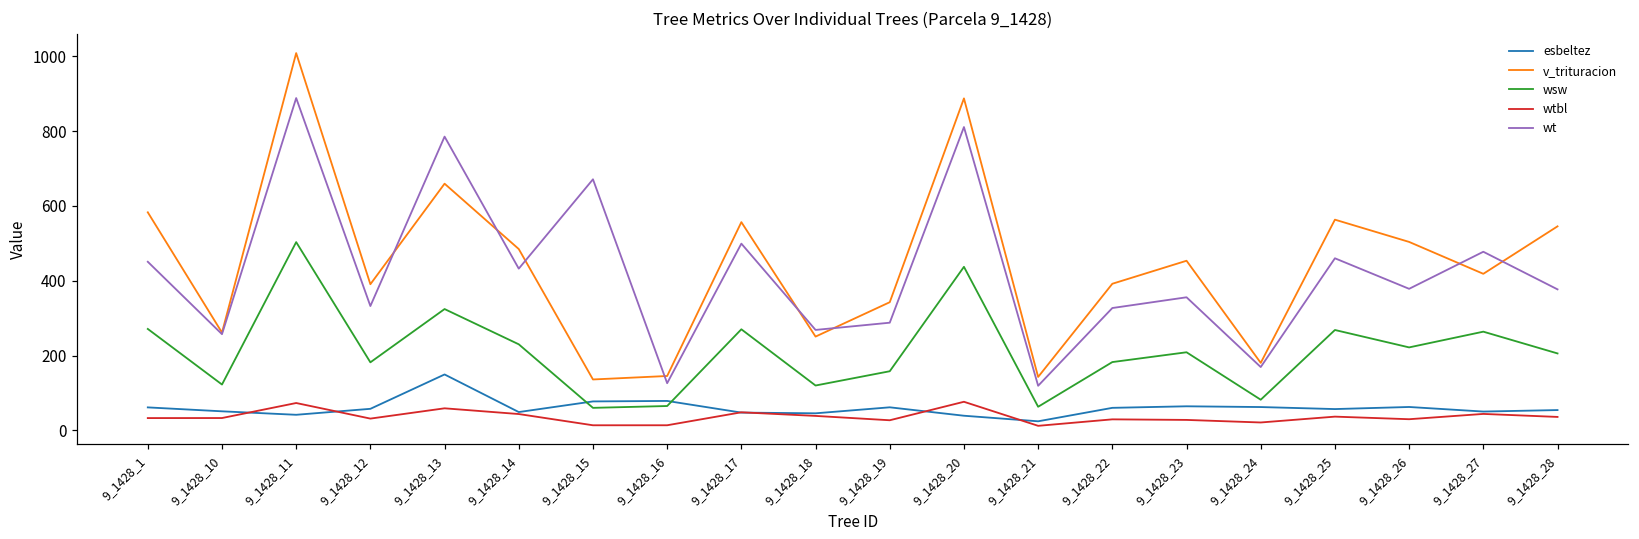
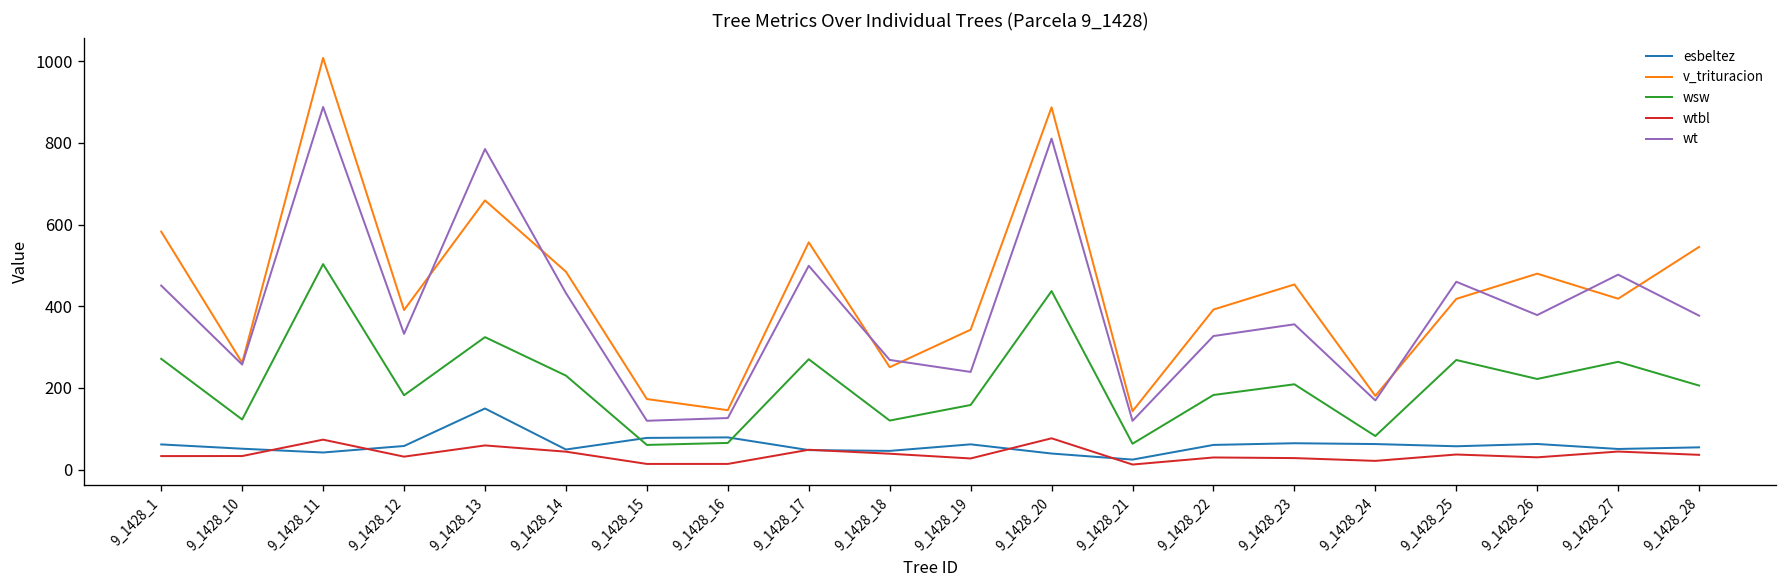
  {
    "esbeltez": {
      "9_1428_1": 60,
      "9_1428_10": 50,
      "9_1428_11": 40,
      "9_1428_12": 60,
      "9_1428_13": 150,
      "9_1428_15": 80,
      "9_1428_16": 80,
      "9_1428_19": 60,
      "9_1428_20": 40,
      "9_1428_21": 20,
      "9_1428_22": 60,
      "9_1428_23": 60,
      "9_1428_24": 60,
      "9_1428_25": 60,
      "9_1428_26": 60,
      "9_1428_28": 50
    },
    "v_trituracion": {
      "9_1428_1": 580,
      "9_1428_11": 1010,
      "9_1428_12": 390,
      "9_1428_13": 660,
      "9_1428_14": 480,
-     "9_1428_15": 140,
+     "9_1428_15": 170,
      "9_1428_16": 150,
      "9_1428_17": 560,
      "9_1428_18": 250,
      "9_1428_19": 340,
      "9_1428_20": 890,
      "9_1428_21": 140,
      "9_1428_22": 390,
      "9_1428_23": 450,
      "9_1428_24": 180,
-     "9_1428_25": 560,
-     "9_1428_26": 500,
+     "9_1428_25": 420,
+     "9_1428_26": 480,
      "9_1428_27": 420,
      "9_1428_28": 550
    },
    "wsw": {
      "9_1428_1": 270,
      "9_1428_10": 120,
      "9_1428_11": 500,
      "9_1428_12": 180,
      "9_1428_13": 320,
      "9_1428_14": 230,
      "9_1428_15": 60,
      "9_1428_16": 70,
      "9_1428_17": 270,
      "9_1428_18": 120,
      "9_1428_19": 160,
      "9_1428_20": 440,
      "9_1428_21": 60,
      "9_1428_22": 180,
      "9_1428_23": 210,
      "9_1428_24": 80,
      "9_1428_25": 270,
      "9_1428_26": 220,
      "9_1428_27": 260,
      "9_1428_28": 210
    },
    "wtbl": {
      "9_1428_1": 30,
      "9_1428_10": 30,
      "9_1428_11": 70,
      "9_1428_12": 30,
      "9_1428_13": 60,
      "9_1428_15": 10,
      "9_1428_16": 10,
      "9_1428_19": 30,
      "9_1428_20": 80,
      "9_1428_21": 10,
      "9_1428_22": 30,
      "9_1428_23": 30,
      "9_1428_24": 20,
      "9_1428_25": 40,
      "9_1428_26": 30,
      "9_1428_28": 40
    },
    "wt": {
      "9_1428_1": 450,
      "9_1428_11": 890,
      "9_1428_12": 330,
      "9_1428_13": 790,
      "9_1428_14": 430,
-     "9_1428_15": 670,
+     "9_1428_15": 120,
      "9_1428_16": 130,
      "9_1428_17": 500,
      "9_1428_18": 270,
-     "9_1428_19": 290,
+     "9_1428_19": 240,
      "9_1428_20": 810,
      "9_1428_21": 120,
      "9_1428_22": 330,
      "9_1428_23": 360,
      "9_1428_24": 170,
      "9_1428_25": 460,
      "9_1428_26": 380,
      "9_1428_27": 480,
      "9_1428_28": 380
    }
  }
